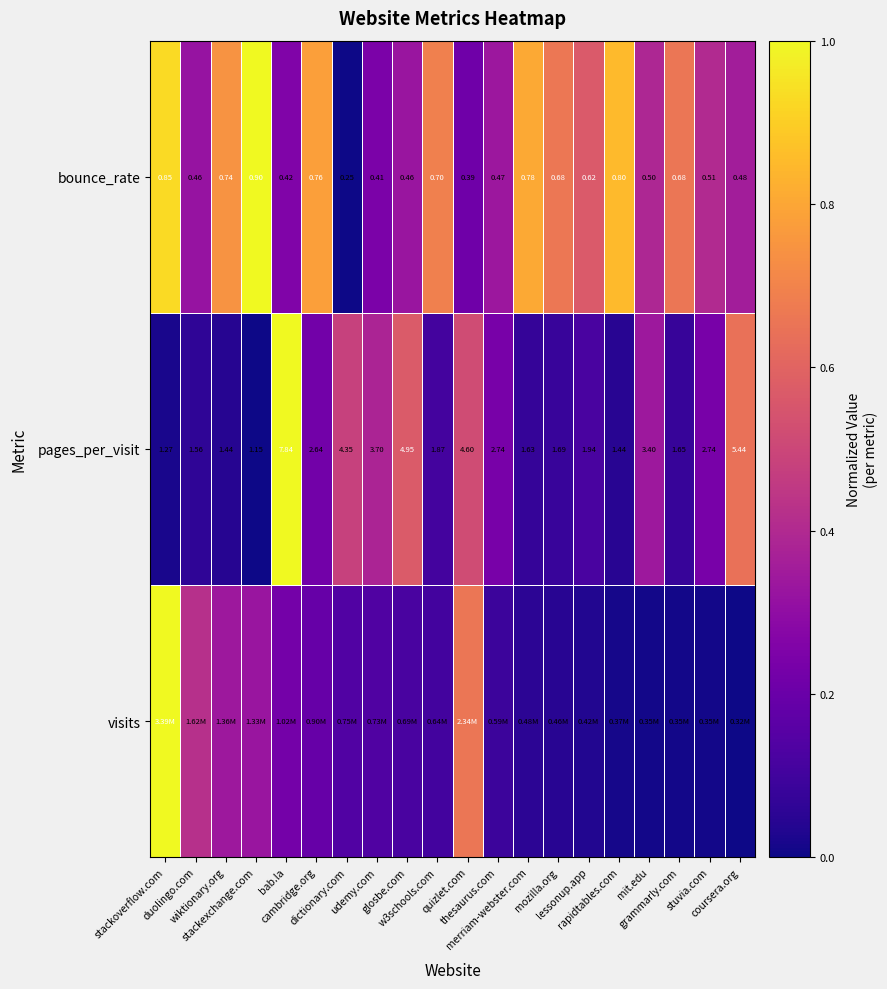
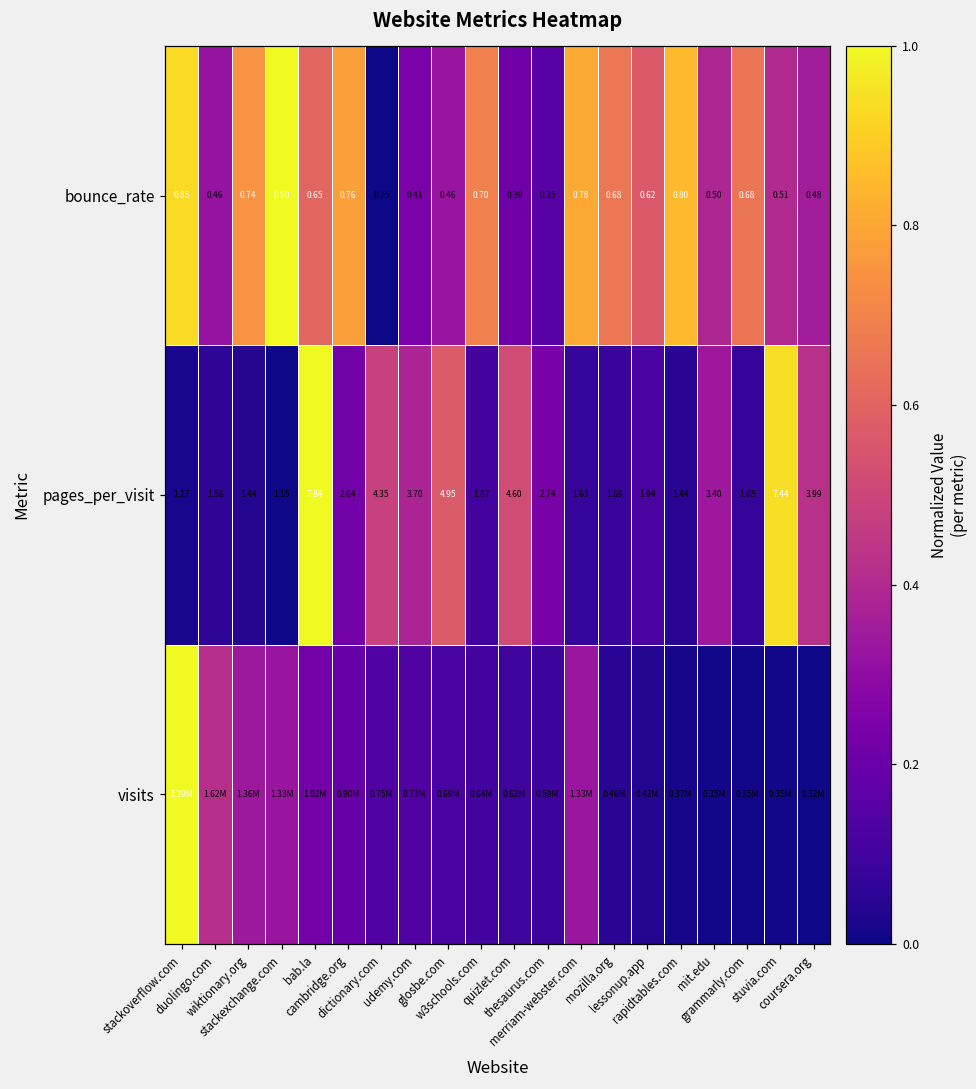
  {
    "bounce_rate": {
      "stackoverflow.com": "0.85",
      "duolingo.com": "0.46",
      "wiktionary.org": "0.74",
      "stackexchange.com": "0.90",
-     "bab.la": "0.42",
+     "bab.la": "0.65",
      "cambridge.org": "0.76",
      "dictionary.com": "0.25",
      "udemy.com": "0.41",
      "glosbe.com": "0.46",
      "w3schools.com": "0.70",
      "quizlet.com": "0.39",
-     "thesaurus.com": "0.47",
+     "thesaurus.com": "0.35",
      "merriam-webster.com": "0.78",
      "mozilla.org": "0.68",
      "lessonup.app": "0.62",
      "rapidtables.com": "0.80",
      "mit.edu": "0.50",
      "grammarly.com": "0.68",
      "stuvia.com": "0.51",
      "coursera.org": "0.48"
    },
    "pages_per_visit": {
      "stackoverflow.com": "1.27",
      "duolingo.com": "1.56",
      "wiktionary.org": "1.44",
      "stackexchange.com": "1.15",
      "bab.la": "7.84",
      "cambridge.org": "2.64",
      "dictionary.com": "4.35",
      "udemy.com": "3.70",
      "glosbe.com": "4.95",
      "w3schools.com": "1.87",
      "quizlet.com": "4.60",
      "thesaurus.com": "2.74",
      "merriam-webster.com": "1.63",
      "mozilla.org": "1.69",
      "lessonup.app": "1.94",
      "rapidtables.com": "1.44",
      "mit.edu": "3.40",
      "grammarly.com": "1.65",
-     "stuvia.com": "2.74",
-     "coursera.org": "5.44"
+     "stuvia.com": "7.44",
+     "coursera.org": "3.99"
    },
    "visits": {
      "stackoverflow.com": "3.39M",
      "duolingo.com": "1.62M",
      "wiktionary.org": "1.36M",
      "stackexchange.com": "1.33M",
      "bab.la": "1.02M",
      "cambridge.org": "0.90M",
      "dictionary.com": "0.75M",
      "udemy.com": "0.73M",
      "glosbe.com": "0.69M",
      "w3schools.com": "0.64M",
-     "quizlet.com": "2.34M",
+     "quizlet.com": "0.62M",
      "thesaurus.com": "0.59M",
-     "merriam-webster.com": "0.48M",
+     "merriam-webster.com": "1.33M",
      "mozilla.org": "0.46M",
      "lessonup.app": "0.42M",
      "rapidtables.com": "0.37M",
      "mit.edu": "0.35M",
      "grammarly.com": "0.35M",
      "stuvia.com": "0.35M",
      "coursera.org": "0.32M"
    }
  }
